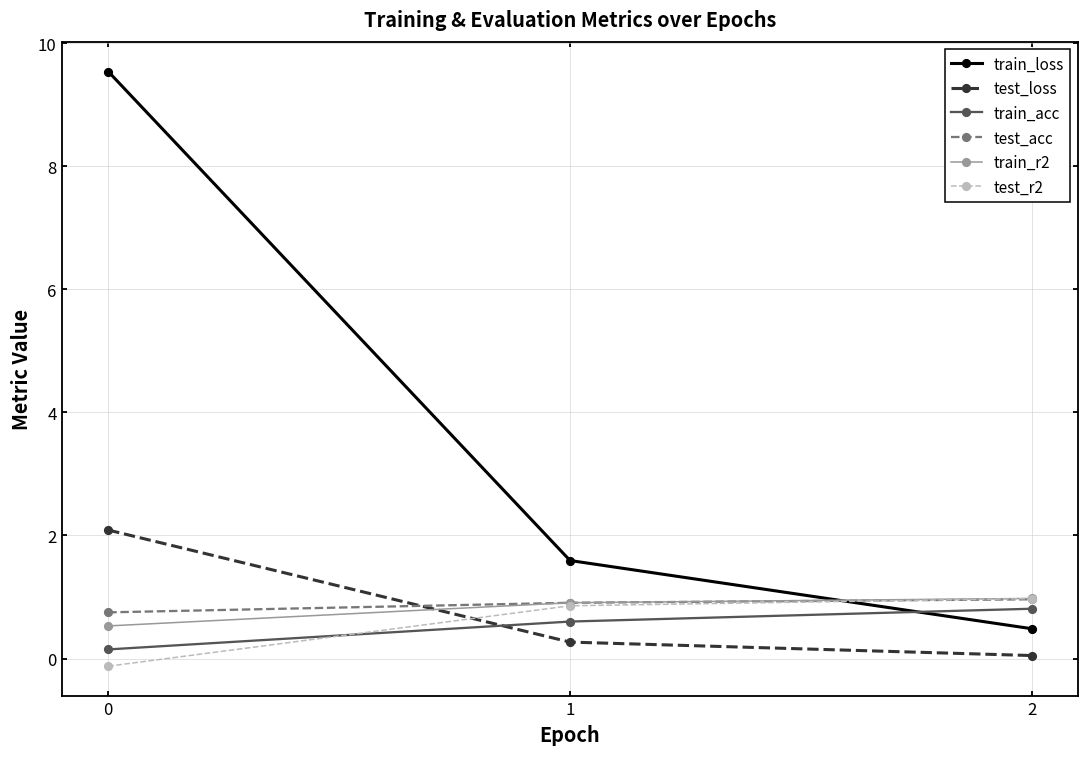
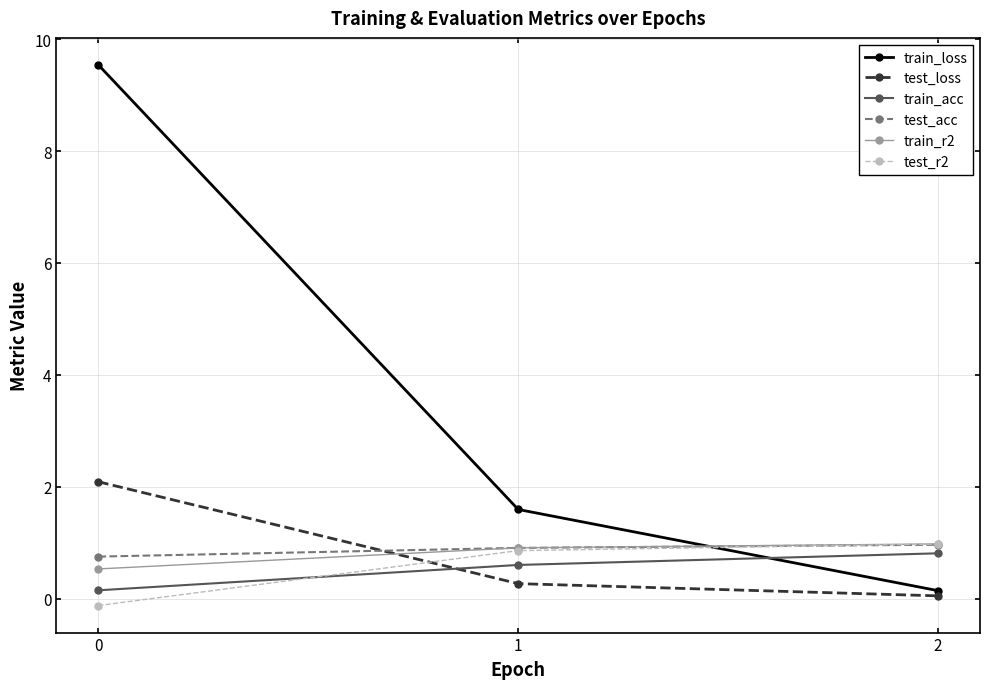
  {
    "train_loss": {
      "0": 9.5,
      "1": 1.6,
-     "2": 0.5
+     "2": 0.1
    }
  }
